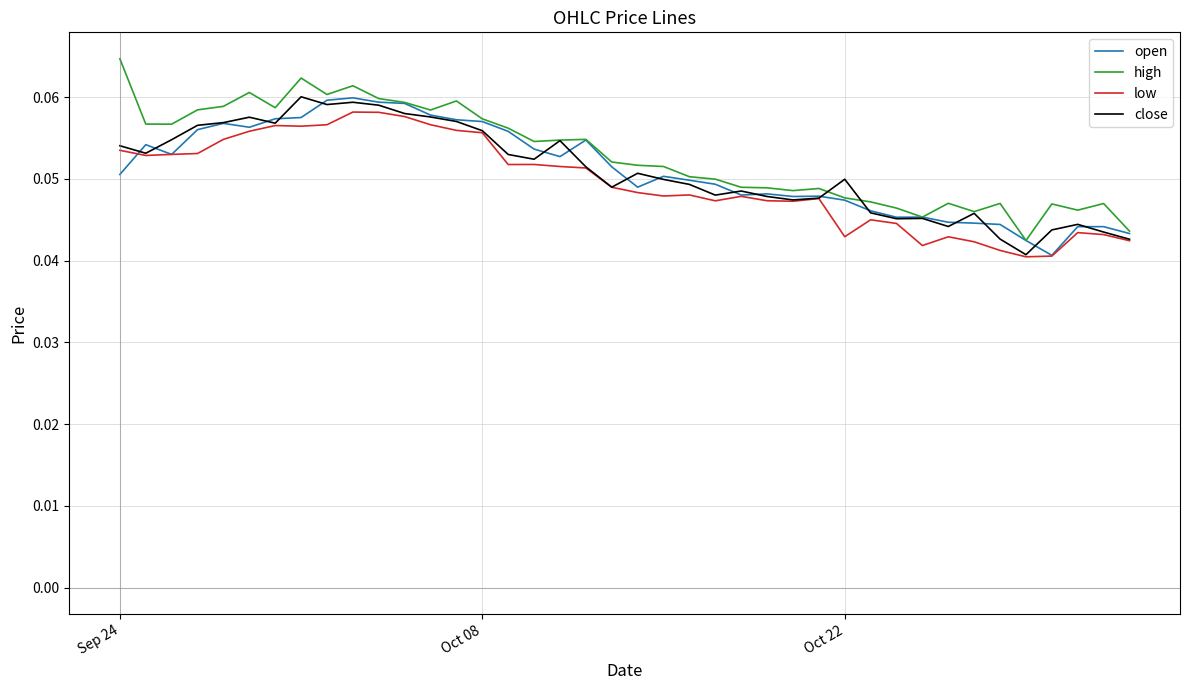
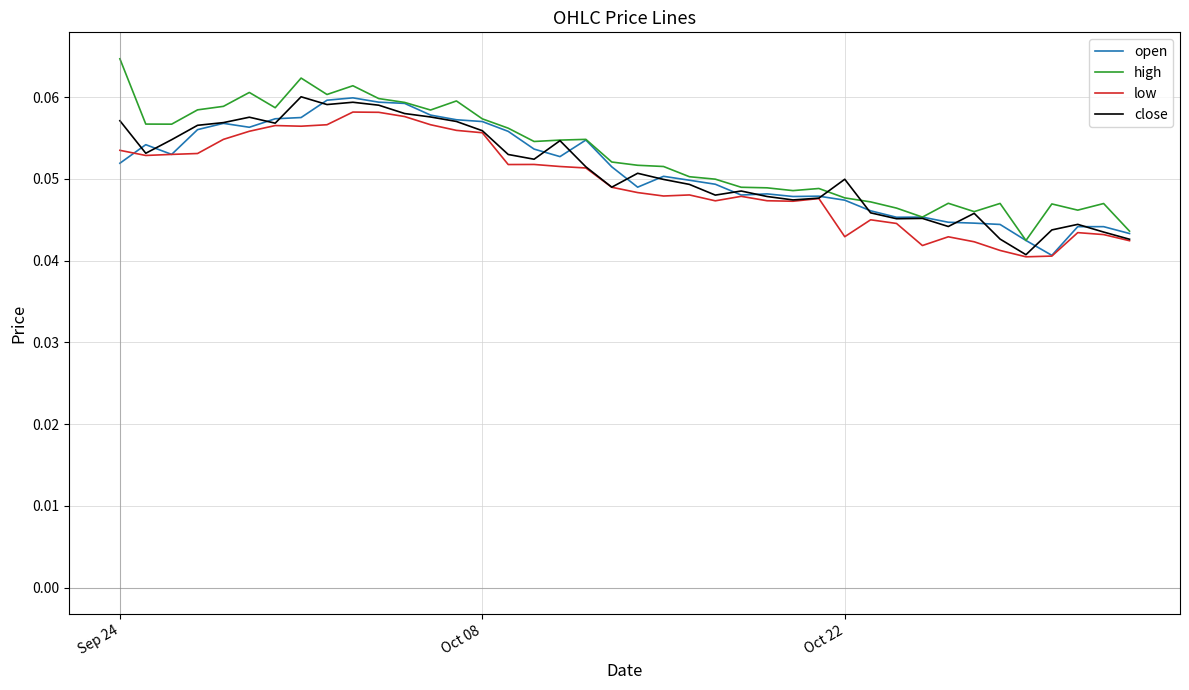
  {
    "open": {
-     "Sep 24": 0.051,
+     "Sep 24": 0.052,
      "Oct 08": 0.057
    },
    "high": {
      "Sep 24": 0.065,
      "Oct 08": 0.057
    },
    "low": {
      "Sep 24": 0.054,
      "Oct 22": 0.043
    },
    "close": {
-     "Sep 24": 0.054,
+     "Sep 24": 0.057,
      "Oct 22": 0.050
    }
  }
